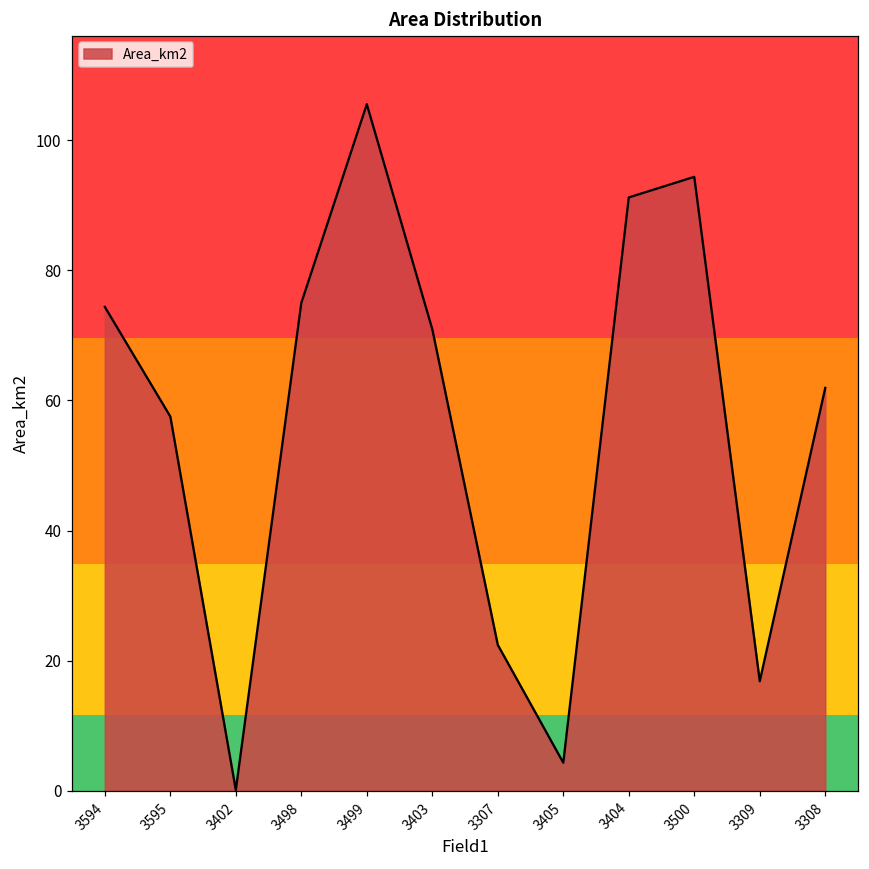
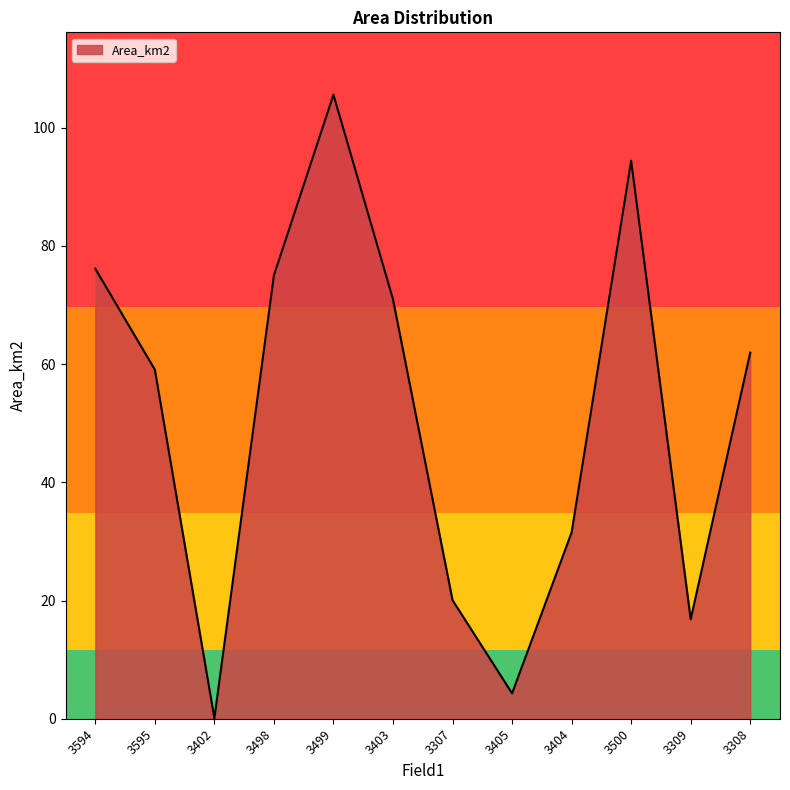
  {
-   "3594": 74,
-   "3595": 58,
+   "3594": 76,
+   "3595": 59,
    "3402": 0,
    "3498": 75,
    "3499": 106,
    "3403": 71,
-   "3307": 22,
+   "3307": 20,
    "3405": 4,
-   "3404": 91,
+   "3404": 32,
    "3500": 94,
    "3309": 17,
    "3308": 62
  }
